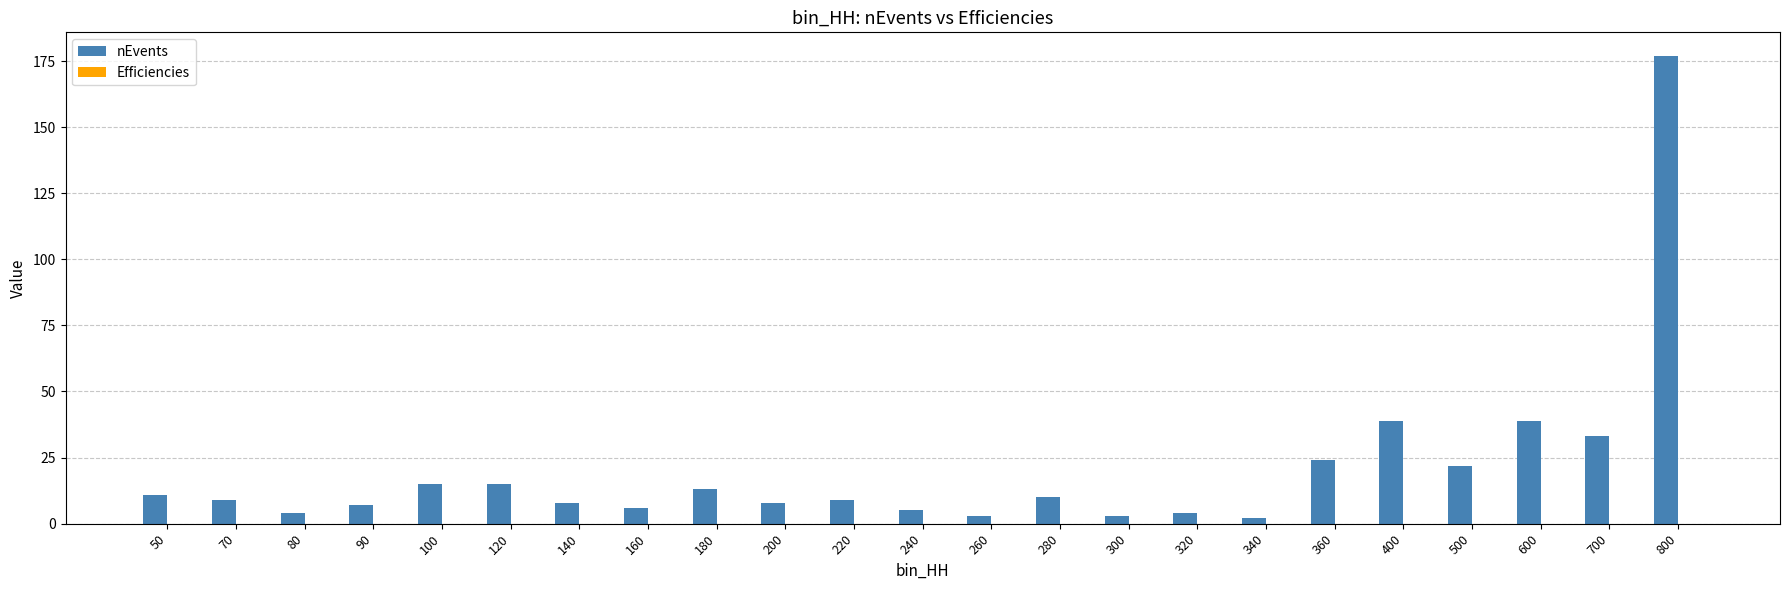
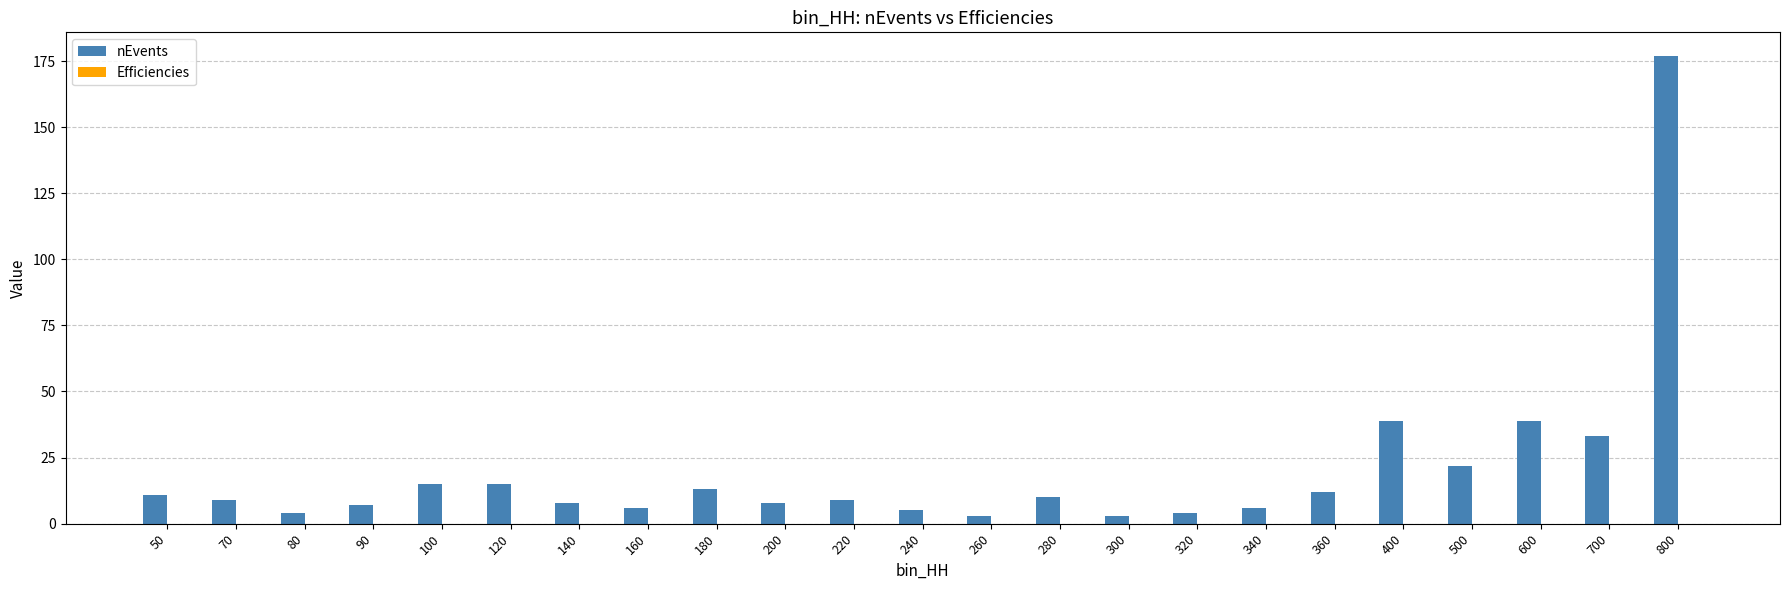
  {
    "nEvents": {
      "50": 11,
      "70": 9,
      "80": 4,
      "90": 7,
      "100": 15,
      "120": 15,
      "140": 8,
      "160": 6,
      "180": 13,
      "200": 8,
      "220": 9,
      "240": 5,
      "260": 3,
      "280": 10,
      "300": 3,
      "320": 4,
-     "340": 2,
-     "360": 24,
+     "340": 6,
+     "360": 12,
      "400": 39,
      "500": 22,
      "600": 39,
      "700": 33,
      "800": 177
    }
  }
